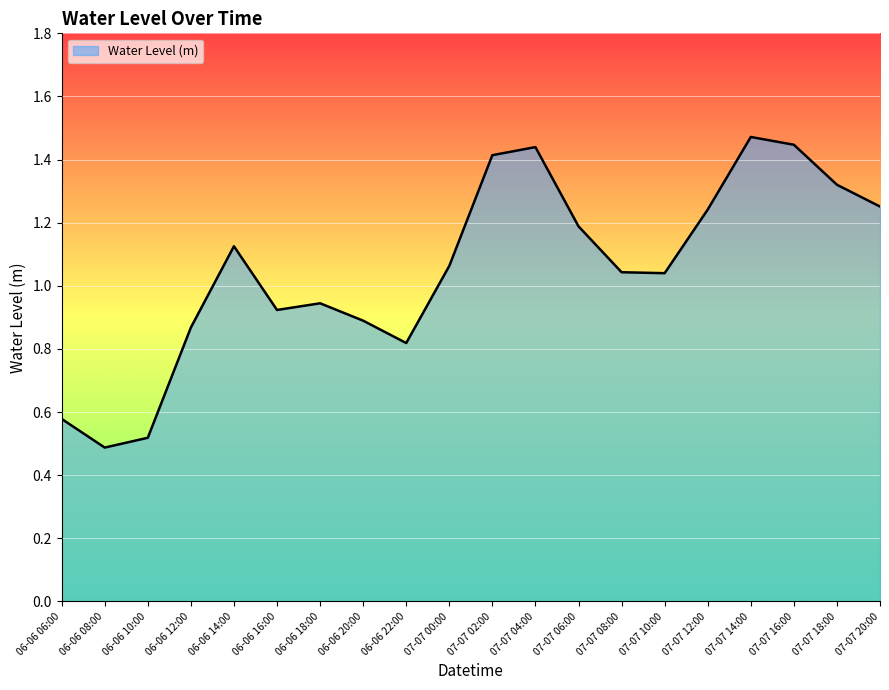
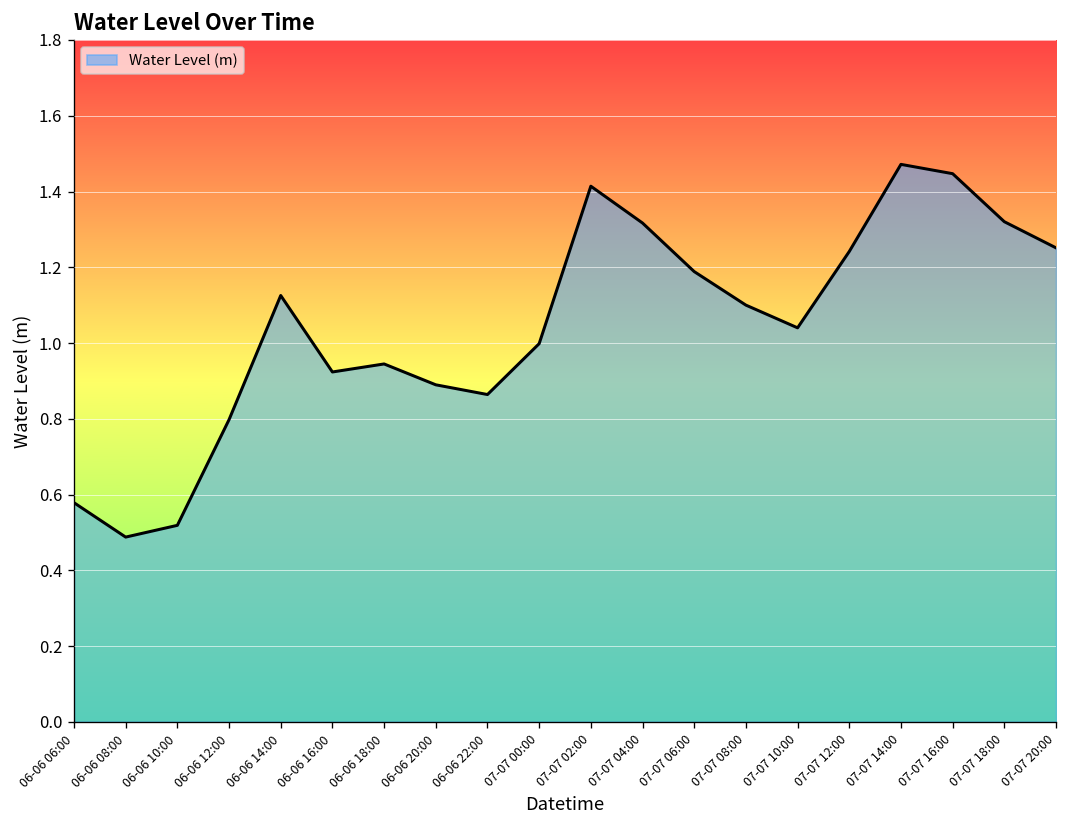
  {
    "06-06 06:00": 0.58,
    "06-06 08:00": 0.49,
    "06-06 10:00": 0.52,
-   "06-06 12:00": 0.87,
+   "06-06 12:00": 0.80,
    "06-06 14:00": 1.13,
    "06-06 16:00": 0.92,
    "06-06 18:00": 0.94,
    "06-06 20:00": 0.89,
-   "06-06 22:00": 0.82,
-   "07-07 00:00": 1.06,
+   "06-06 22:00": 0.86,
+   "07-07 00:00": 1.00,
    "07-07 02:00": 1.41,
-   "07-07 04:00": 1.44,
+   "07-07 04:00": 1.32,
    "07-07 06:00": 1.19,
-   "07-07 08:00": 1.04,
+   "07-07 08:00": 1.10,
    "07-07 10:00": 1.04,
    "07-07 12:00": 1.24,
    "07-07 14:00": 1.47,
    "07-07 16:00": 1.45,
    "07-07 18:00": 1.32,
    "07-07 20:00": 1.25
  }
